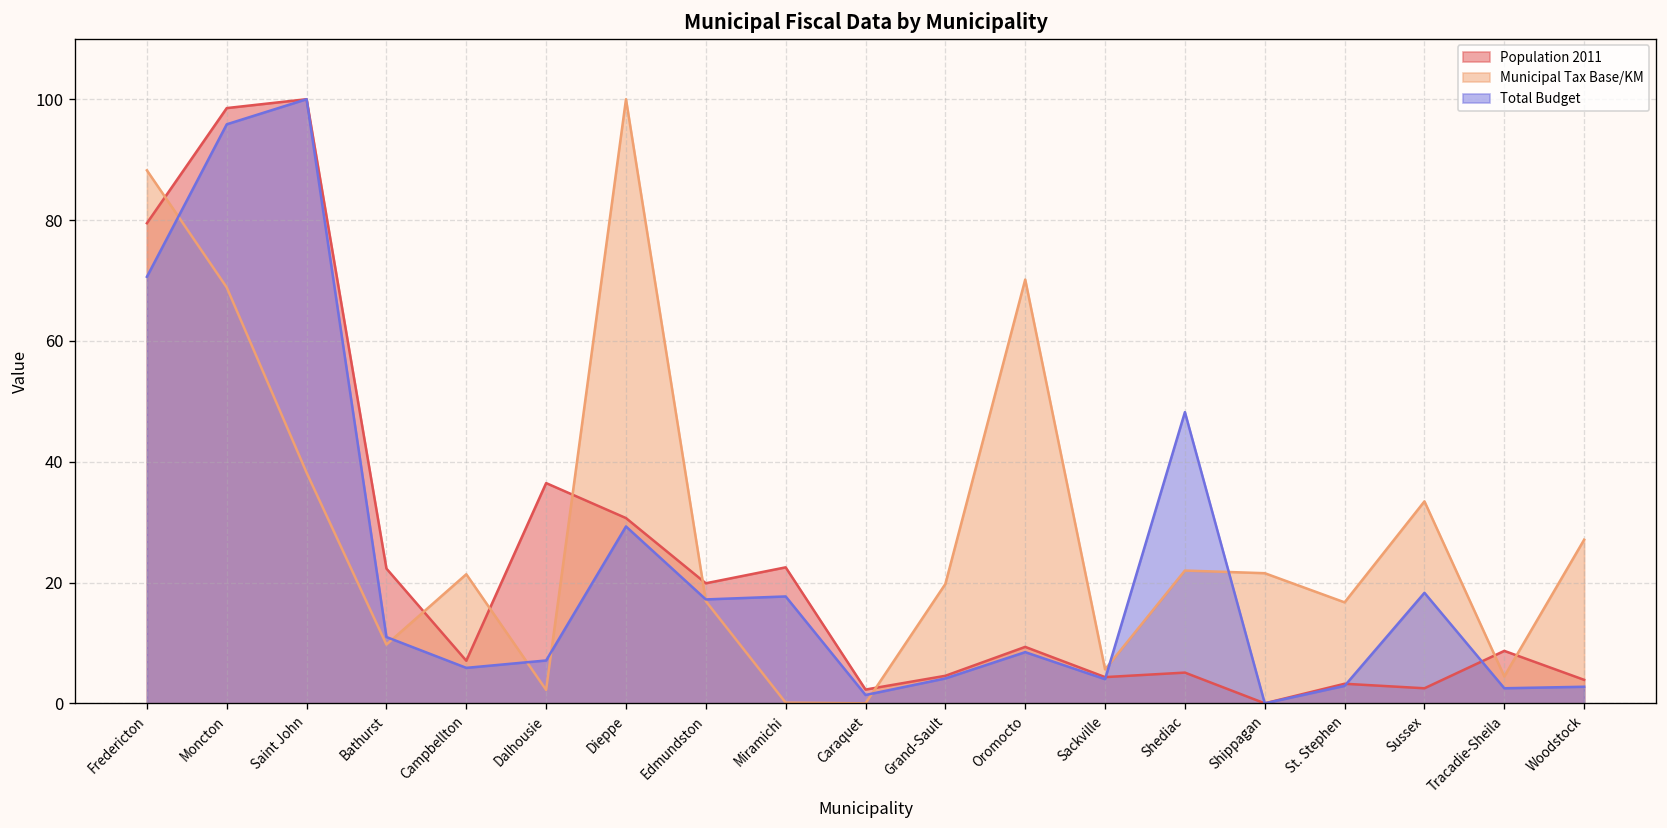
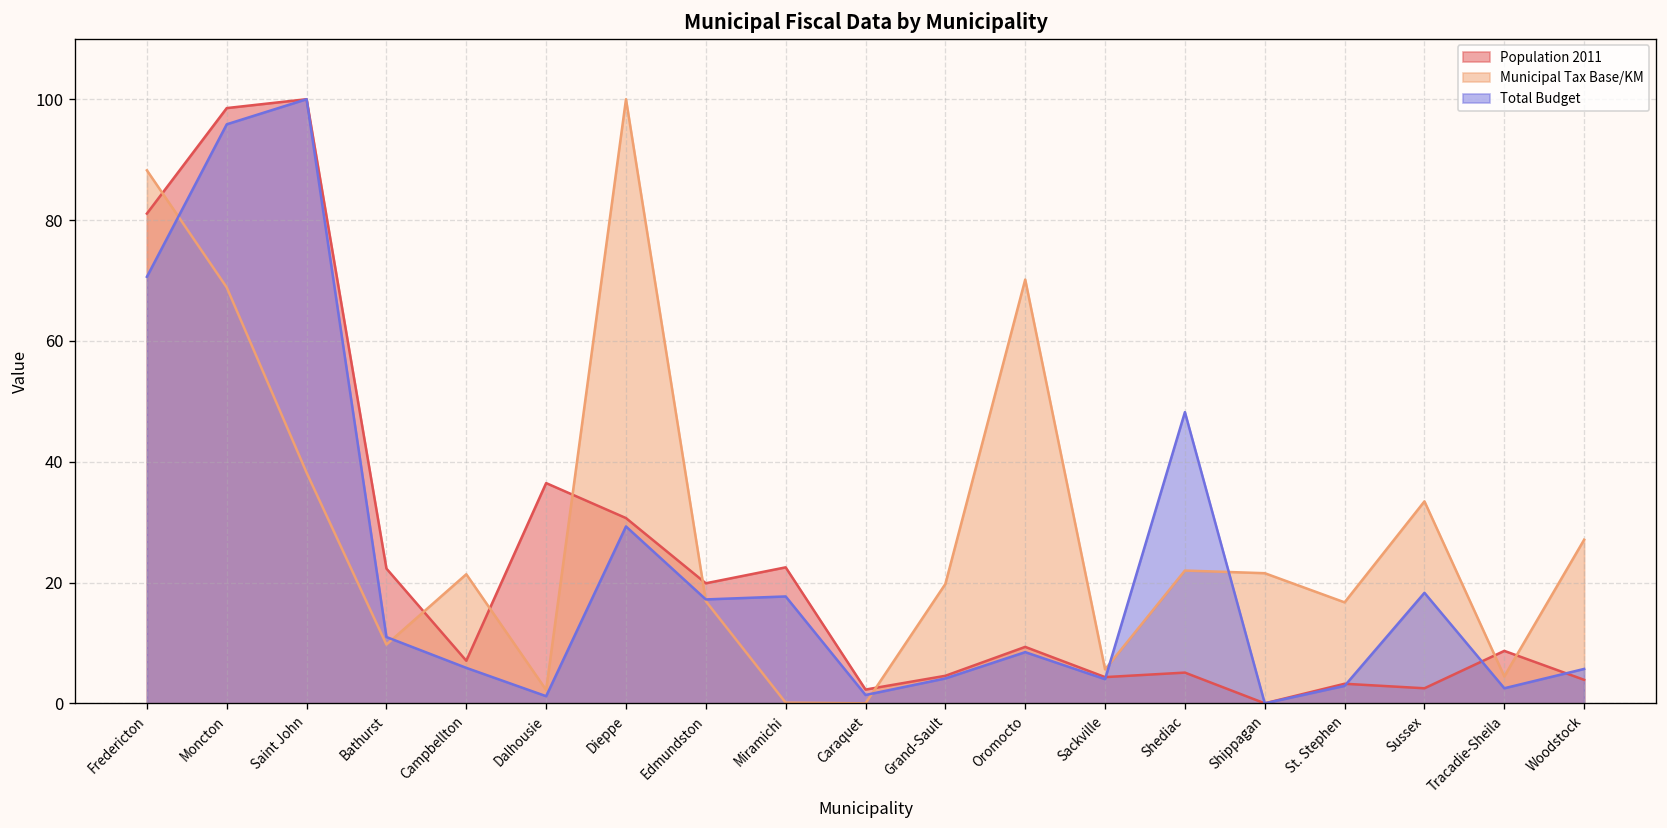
  {
    "Population 2011": {
-     "Fredericton": 79,
+     "Fredericton": 81,
      "Moncton": 99,
      "Bathurst": 22,
      "Campbellton": 7,
      "Dalhousie": 36,
      "Dieppe": 31,
      "Edmundston": 20,
      "Miramichi": 23,
      "Caraquet": 2,
      "Oromocto": 9,
      "Shediac": 5,
      "Sussex": 2,
      "Tracadie-Sheila": 9,
      "Woodstock": 4
    },
    "Municipal Tax Base/KM": {
      "Fredericton": 88,
      "Moncton": 69,
      "Saint John": 38,
      "Bathurst": 10,
      "Campbellton": 21,
      "Dalhousie": 2,
      "Dieppe": 100,
      "Miramichi": 0,
      "Caraquet": 0,
      "Grand-Sault": 20,
      "Oromocto": 70,
      "Sackville": 6,
      "Shediac": 22,
      "Shippagan": 22,
      "St. Stephen": 17,
      "Sussex": 33,
      "Tracadie-Sheila": 4,
      "Woodstock": 27
    },
    "Total Budget": {
      "Fredericton": 71,
      "Moncton": 96,
      "Bathurst": 11,
      "Campbellton": 6,
-     "Dalhousie": 7,
+     "Dalhousie": 1,
      "Dieppe": 29,
      "Miramichi": 18,
      "Caraquet": 1,
      "Oromocto": 8,
      "Shediac": 48,
      "Sussex": 18,
      "Tracadie-Sheila": 2,
-     "Woodstock": 3
+     "Woodstock": 6
    }
  }
